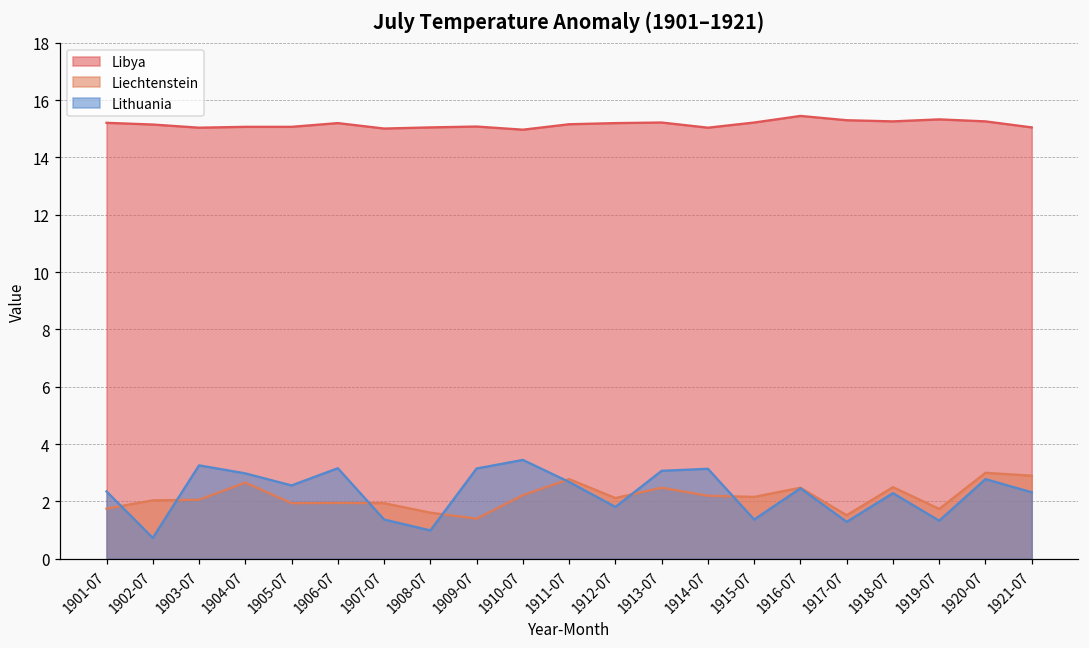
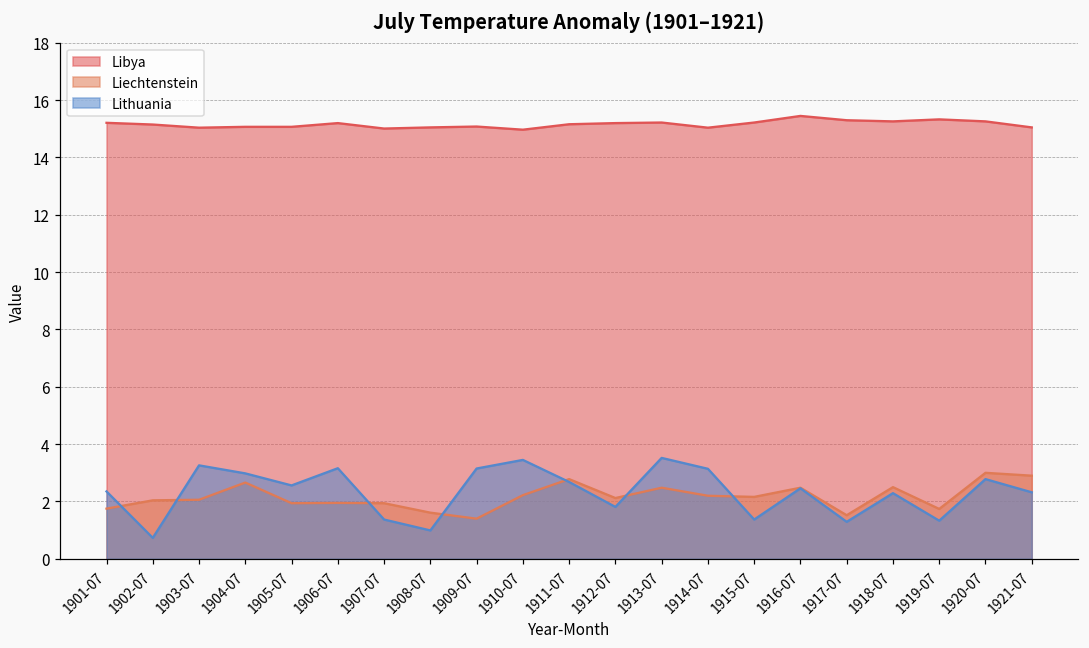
  {
    "Lithuania": {
      "1901-07": 2.4,
      "1902-07": 0.7,
      "1903-07": 3.3,
      "1904-07": 3.0,
      "1905-07": 2.6,
      "1906-07": 3.2,
      "1907-07": 1.4,
      "1908-07": 1.0,
      "1909-07": 3.2,
      "1910-07": 3.5,
      "1911-07": 2.7,
      "1912-07": 1.8,
-     "1913-07": 3.1,
+     "1913-07": 3.5,
      "1914-07": 3.1,
      "1915-07": 1.4,
      "1917-07": 1.3,
      "1918-07": 2.3,
      "1919-07": 1.3,
      "1920-07": 2.8,
      "1921-07": 2.3
    }
  }
